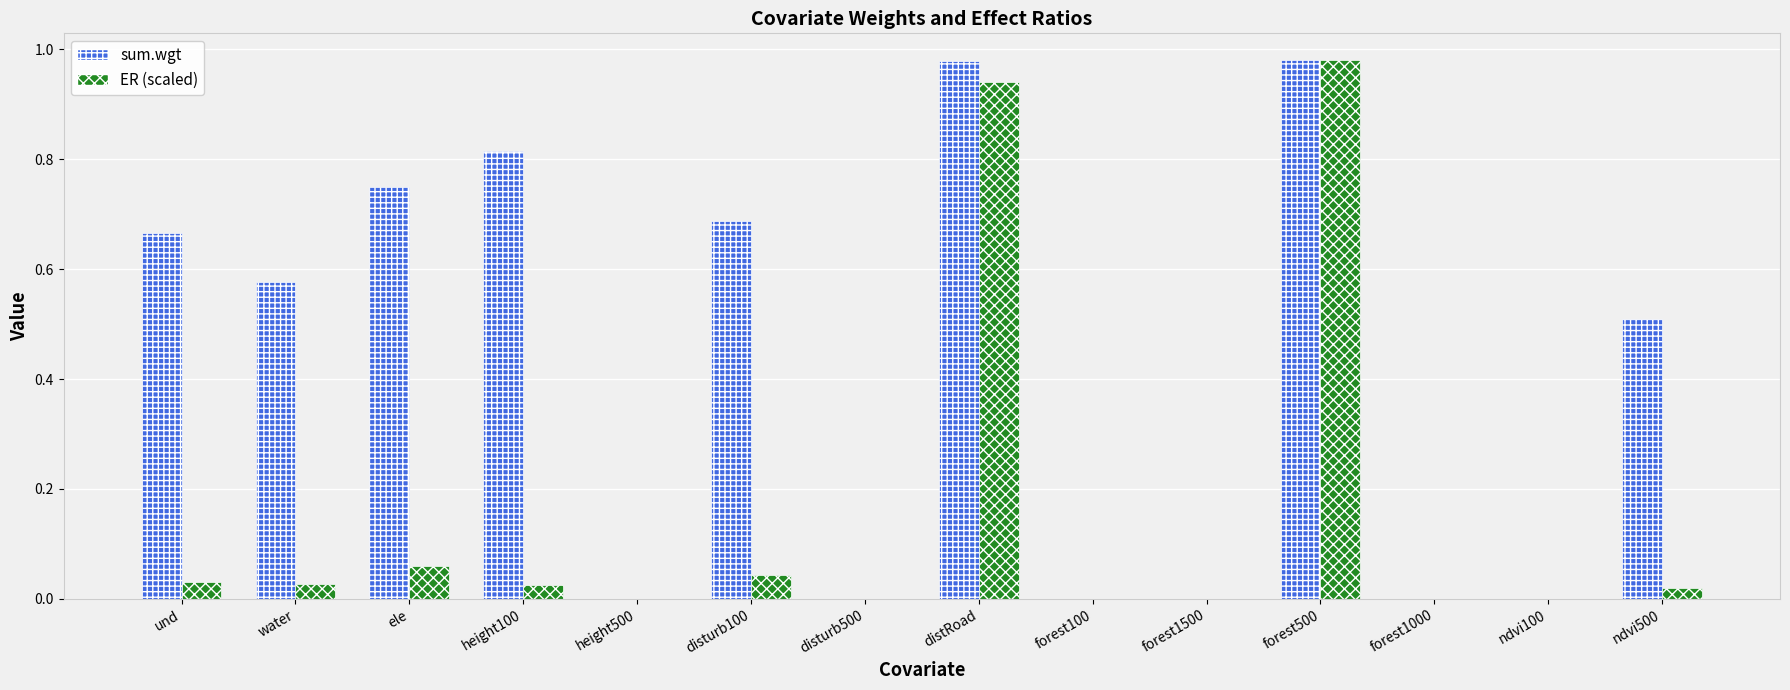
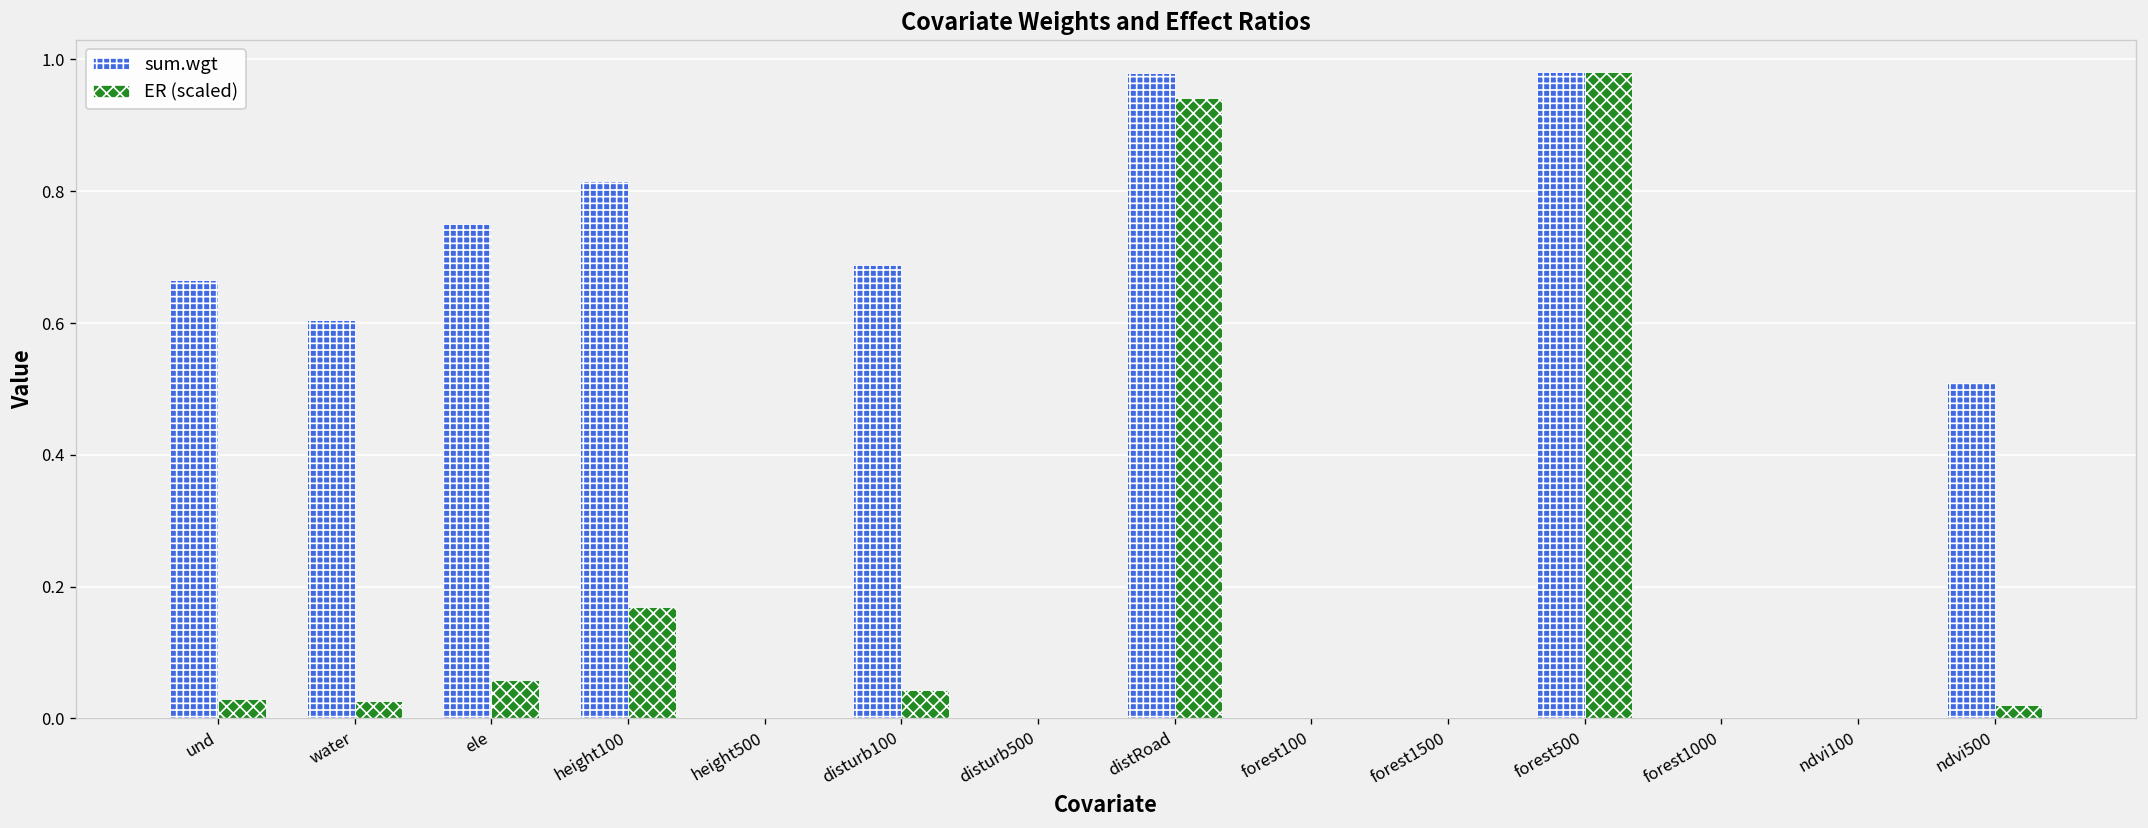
  {
    "sum.wgt": {
      "und": 0.67,
-     "water": 0.58,
+     "water": 0.60,
      "ele": 0.75,
      "height100": 0.82,
      "height500": 0.00,
      "disturb100": 0.69,
      "disturb500": 0.00,
      "distRoad": 0.98,
      "forest100": 0.00,
      "forest1500": 0.00,
      "forest500": 0.98,
      "forest1000": 0.00,
      "ndvi100": 0.00,
      "ndvi500": 0.51
    },
    "ER (scaled)": {
      "und": 0.03,
      "water": 0.03,
      "ele": 0.06,
-     "height100": 0.03,
+     "height100": 0.17,
      "height500": 0.00,
      "disturb100": 0.04,
      "disturb500": 0.00,
      "distRoad": 0.94,
      "forest100": 0.00,
      "forest1500": 0.00,
      "forest500": 0.98,
      "forest1000": 0.00,
      "ndvi100": 0.00,
      "ndvi500": 0.02
    }
  }
